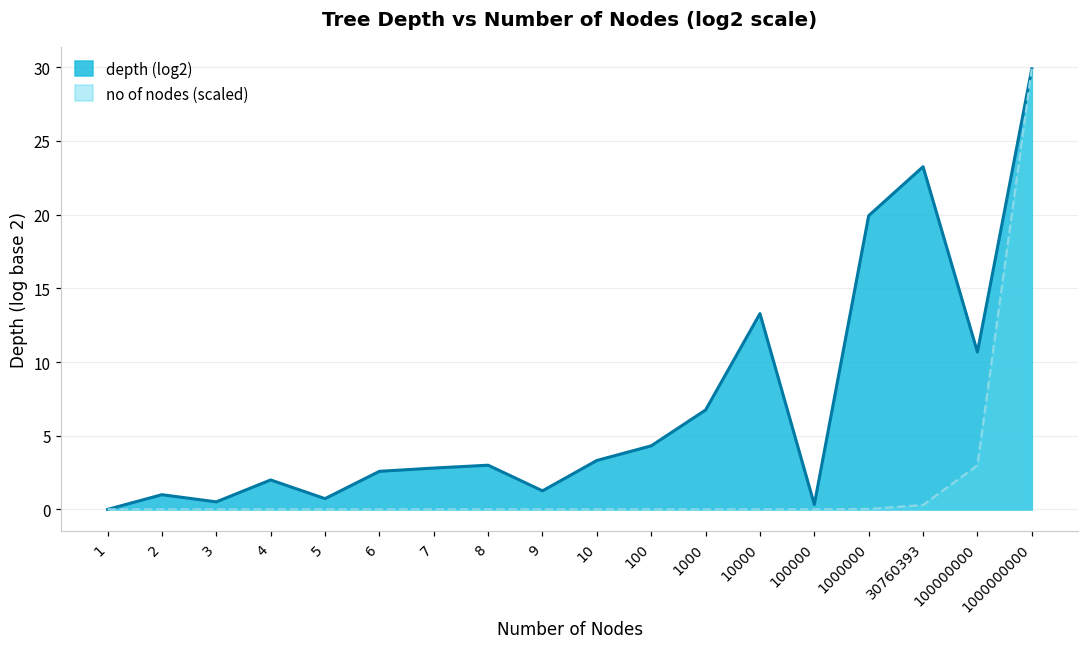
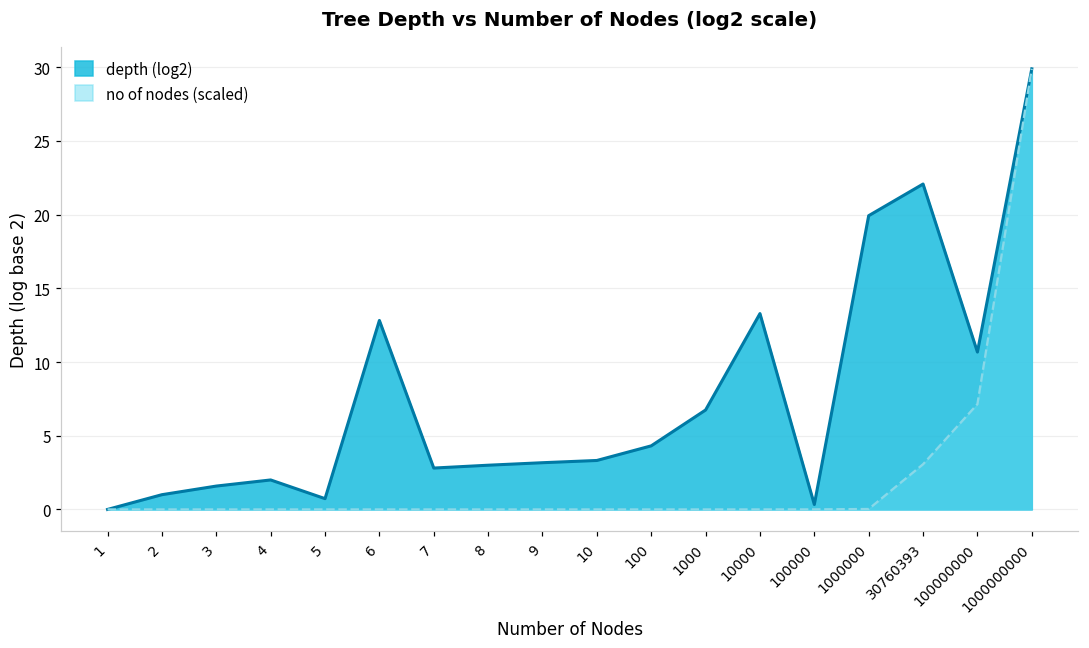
  {
    "depth (log2)": {
      "2": 1.0,
-     "3": 0.5,
+     "3": 1.6,
      "4": 2.0,
      "5": 0.7,
-     "6": 2.6,
+     "6": 12.8,
      "7": 2.8,
      "8": 3.0,
-     "9": 1.3,
+     "9": 3.2,
      "10": 3.3,
      "100": 4.3,
      "1000": 6.7,
      "10000": 13.3,
      "100000": 0.3,
      "1000000": 19.9,
-     "30760393": 23.3,
+     "30760393": 22.1,
      "100000000": 10.7
    },
    "no of nodes (scaled)": {
      "2": 0.0,
      "3": 0.0,
      "4": 0.0,
      "5": 0.0,
      "6": 0.0,
      "7": 0.0,
      "8": 0.0,
      "9": 0.0,
      "10": 0.0,
      "100": 0.0,
      "1000": 0.0,
      "10000": 0.0,
      "100000": 0.0,
      "1000000": 0.0,
-     "30760393": 0.3,
-     "100000000": 3.0
+     "30760393": 3.1,
+     "100000000": 7.1
    }
  }
